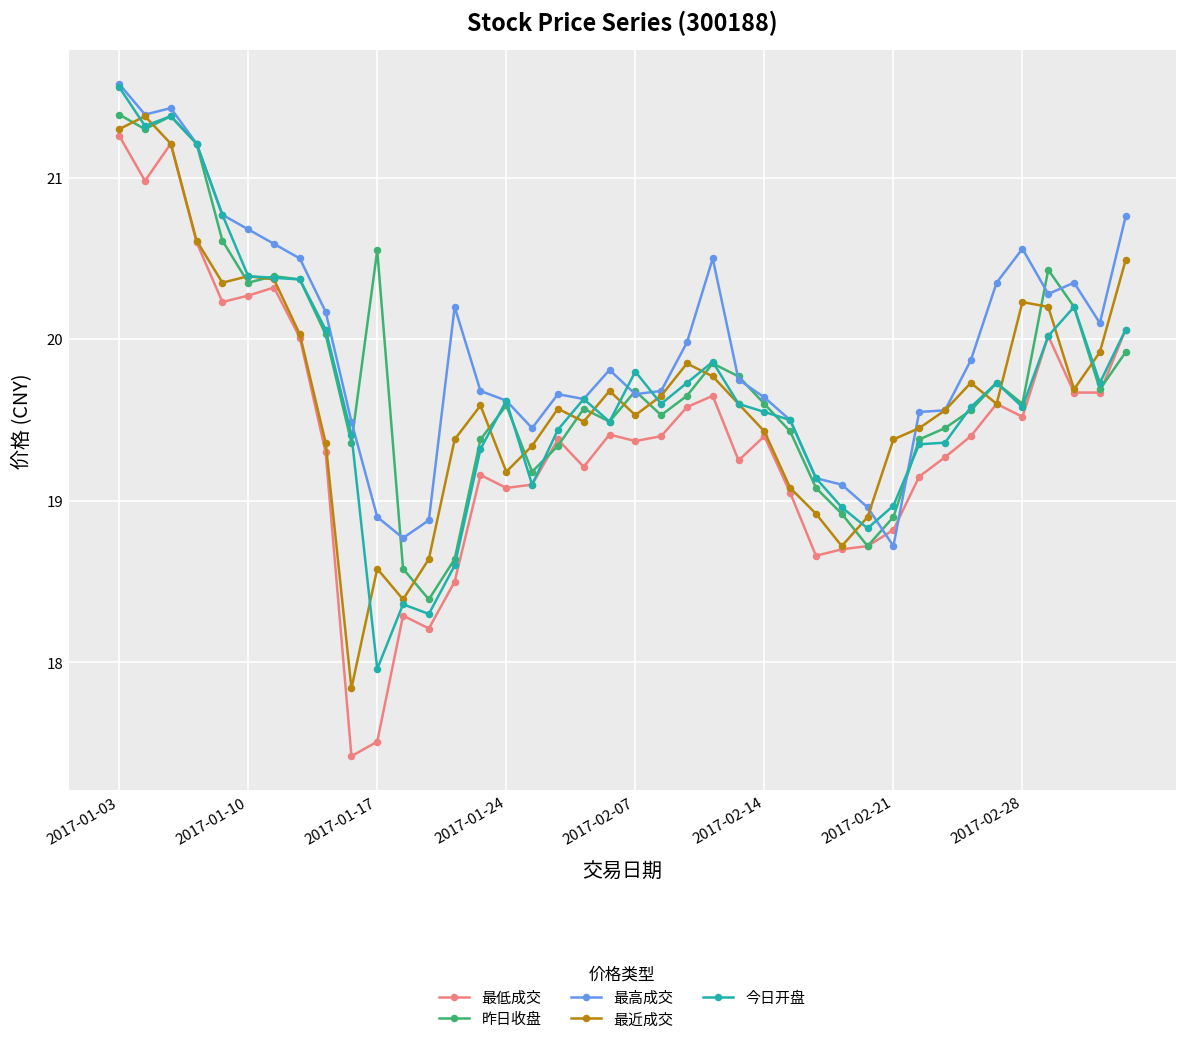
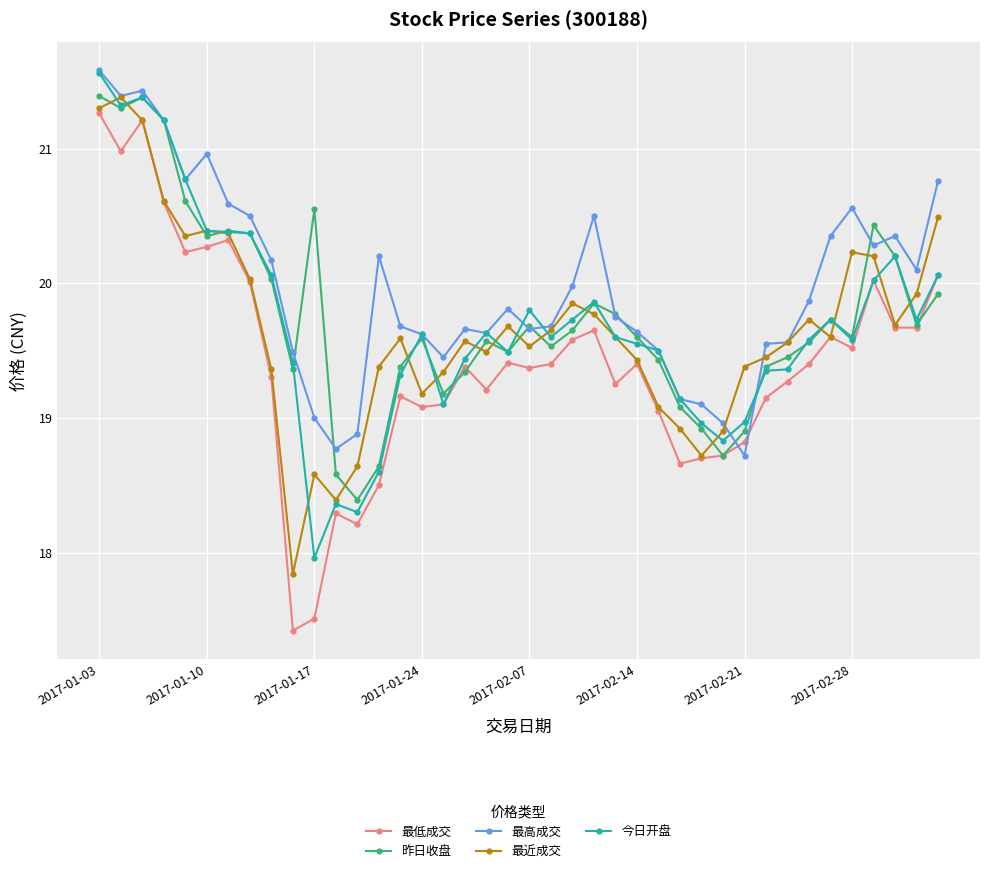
  {
    "最低成交": {
      "2017-01-03": 21.26,
      "2017-01-10": 20.27,
      "2017-01-17": 17.51,
      "2017-01-24": 19.08,
      "2017-02-07": 19.37,
      "2017-02-14": 19.40,
      "2017-02-21": 18.82,
      "2017-02-28": 19.52
    },
    "昨日收盘": {
      "2017-01-03": 21.39,
      "2017-01-10": 20.35,
      "2017-01-17": 20.55,
      "2017-01-24": 19.59,
      "2017-02-07": 19.68,
      "2017-02-14": 19.60,
      "2017-02-21": 18.90,
      "2017-02-28": 19.60
    },
    "最高成交": {
      "2017-01-03": 21.58,
-     "2017-01-10": 20.68,
-     "2017-01-17": 18.9,
+     "2017-01-10": 20.96,
+     "2017-01-17": 19.0,
      "2017-02-07": 19.66,
      "2017-02-14": 19.64,
      "2017-02-21": 18.72,
      "2017-02-28": 20.56
    },
    "最近成交": {
      "2017-01-03": 21.30,
      "2017-01-17": 18.58,
      "2017-01-24": 19.18,
      "2017-02-07": 19.53,
      "2017-02-14": 19.43,
      "2017-02-21": 19.38,
      "2017-02-28": 20.23
    },
    "今日开盘": {
      "2017-01-03": 21.56,
      "2017-01-17": 17.96,
      "2017-02-07": 19.80,
      "2017-02-14": 19.55,
      "2017-02-21": 18.97,
      "2017-02-28": 19.58
    }
  }
